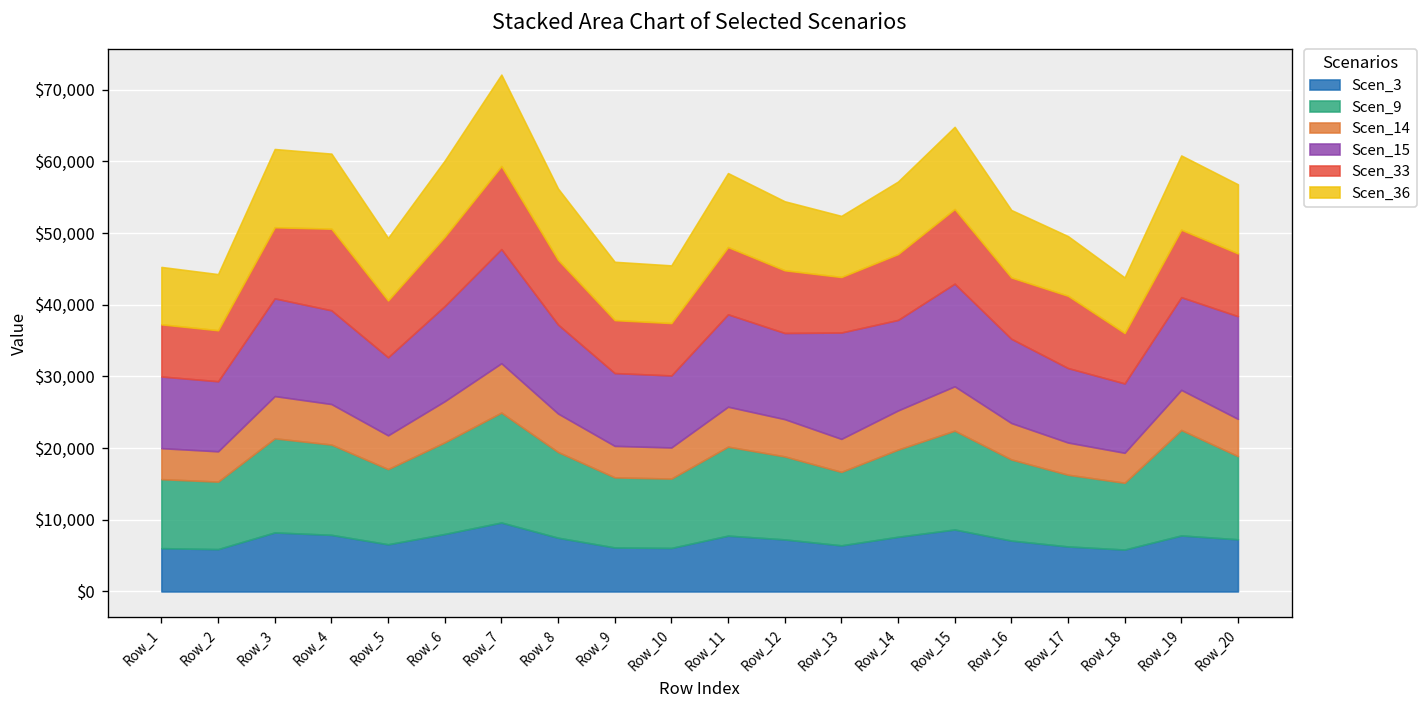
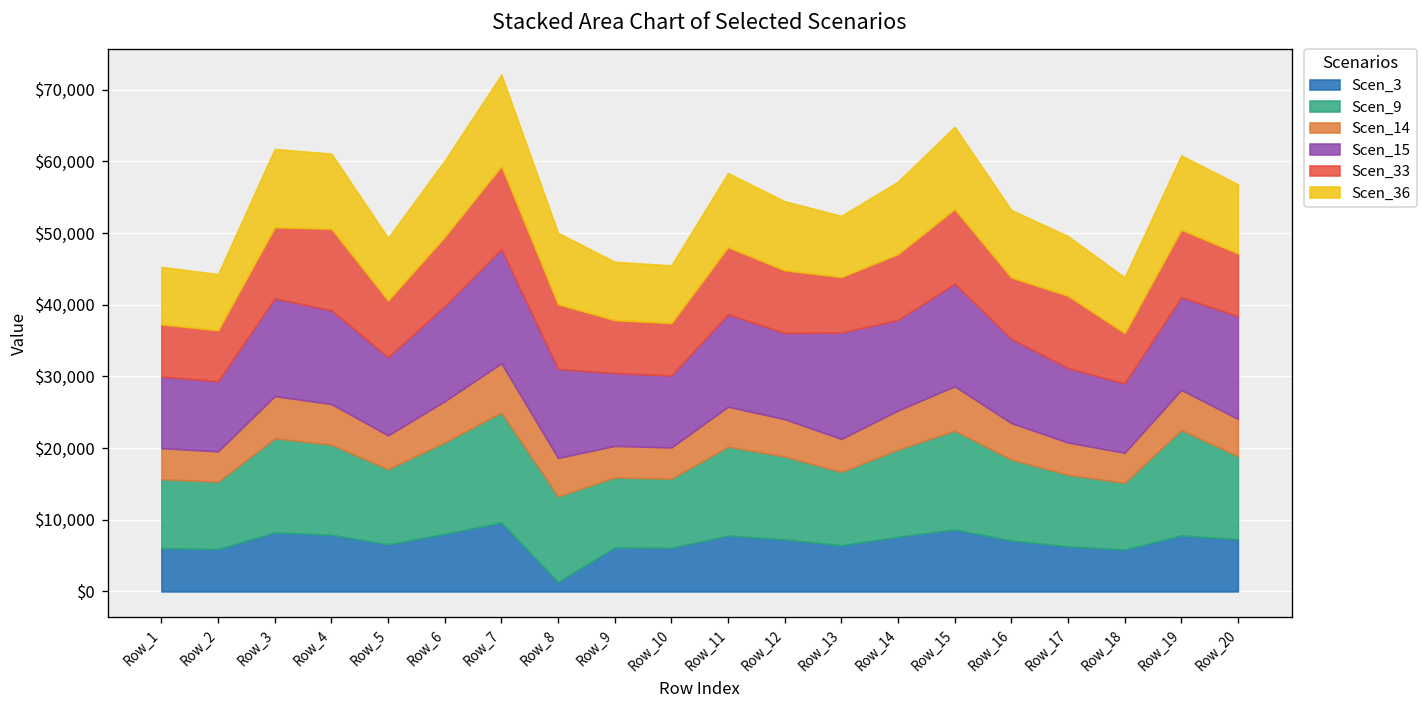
  {
    "Scen_3": {
      "Row_1": "$6,000",
      "Row_2": "$6,000",
      "Row_3": "$8,000",
      "Row_4": "$8,000",
      "Row_5": "$7,000",
      "Row_6": "$8,000",
      "Row_7": "$10,000",
-     "Row_8": "$7,000",
+     "Row_8": "$1,000",
      "Row_9": "$6,000",
      "Row_10": "$6,000",
      "Row_11": "$8,000",
      "Row_12": "$7,000",
      "Row_13": "$6,000",
      "Row_14": "$8,000",
      "Row_15": "$9,000",
      "Row_16": "$7,000",
      "Row_17": "$6,000",
      "Row_18": "$6,000",
      "Row_19": "$8,000",
      "Row_20": "$7,000"
    },
    "Scen_9": {
      "Row_1": "$10,000",
      "Row_2": "$9,000",
      "Row_3": "$13,000",
      "Row_4": "$13,000",
      "Row_5": "$10,000",
      "Row_6": "$13,000",
      "Row_7": "$15,000",
      "Row_8": "$12,000",
      "Row_9": "$10,000",
      "Row_10": "$10,000",
      "Row_11": "$12,000",
      "Row_12": "$12,000",
      "Row_13": "$10,000",
      "Row_14": "$12,000",
      "Row_15": "$14,000",
      "Row_16": "$11,000",
      "Row_17": "$10,000",
      "Row_18": "$9,000",
      "Row_19": "$15,000",
      "Row_20": "$12,000"
    },
    "Scen_15": {
      "Row_1": "$10,000",
      "Row_2": "$10,000",
      "Row_3": "$14,000",
      "Row_4": "$13,000",
      "Row_5": "$11,000",
      "Row_6": "$13,000",
      "Row_7": "$16,000",
      "Row_8": "$12,000",
      "Row_9": "$10,000",
      "Row_10": "$10,000",
      "Row_11": "$13,000",
      "Row_12": "$12,000",
      "Row_13": "$15,000",
      "Row_14": "$13,000",
      "Row_15": "$14,000",
      "Row_16": "$12,000",
      "Row_17": "$10,000",
      "Row_18": "$10,000",
      "Row_19": "$13,000",
      "Row_20": "$14,000"
    },
    "Scen_36": {
      "Row_1": "$8,000",
      "Row_2": "$8,000",
      "Row_3": "$11,000",
      "Row_4": "$10,000",
      "Row_5": "$9,000",
      "Row_6": "$11,000",
      "Row_7": "$13,000",
      "Row_8": "$10,000",
      "Row_9": "$8,000",
      "Row_10": "$8,000",
      "Row_11": "$10,000",
      "Row_12": "$10,000",
      "Row_13": "$9,000",
      "Row_14": "$10,000",
      "Row_15": "$11,000",
      "Row_16": "$9,000",
      "Row_17": "$8,000",
      "Row_18": "$8,000",
      "Row_19": "$10,000",
      "Row_20": "$10,000"
    }
  }
